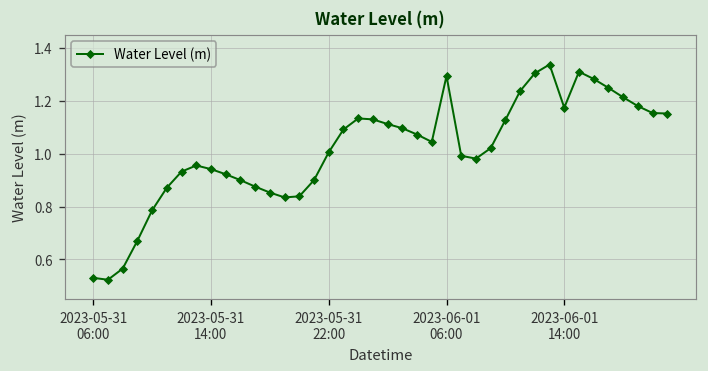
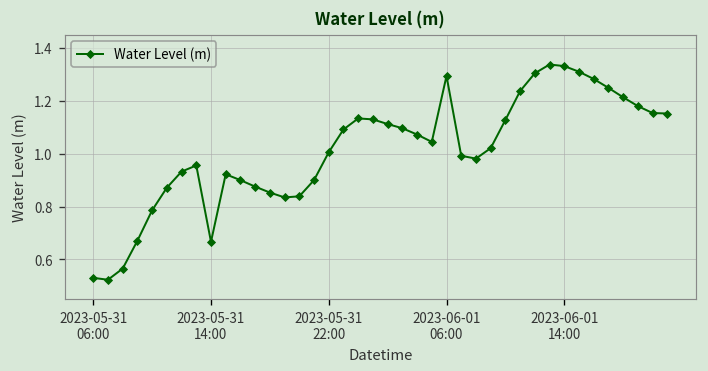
  {
    "2023-05-31 06:00": 0.53,
-   "2023-05-31 14:00": 0.94,
+   "2023-05-31 14:00": 0.67,
    "2023-05-31 22:00": 1.01,
    "2023-06-01 06:00": 1.29,
-   "2023-06-01 14:00": 1.17
+   "2023-06-01 14:00": 1.33
  }
